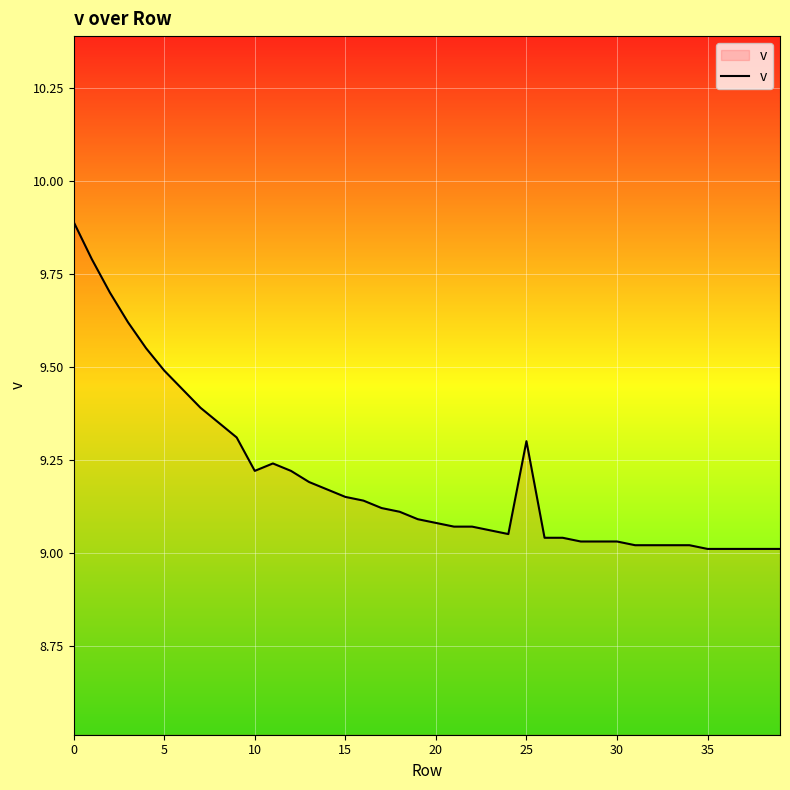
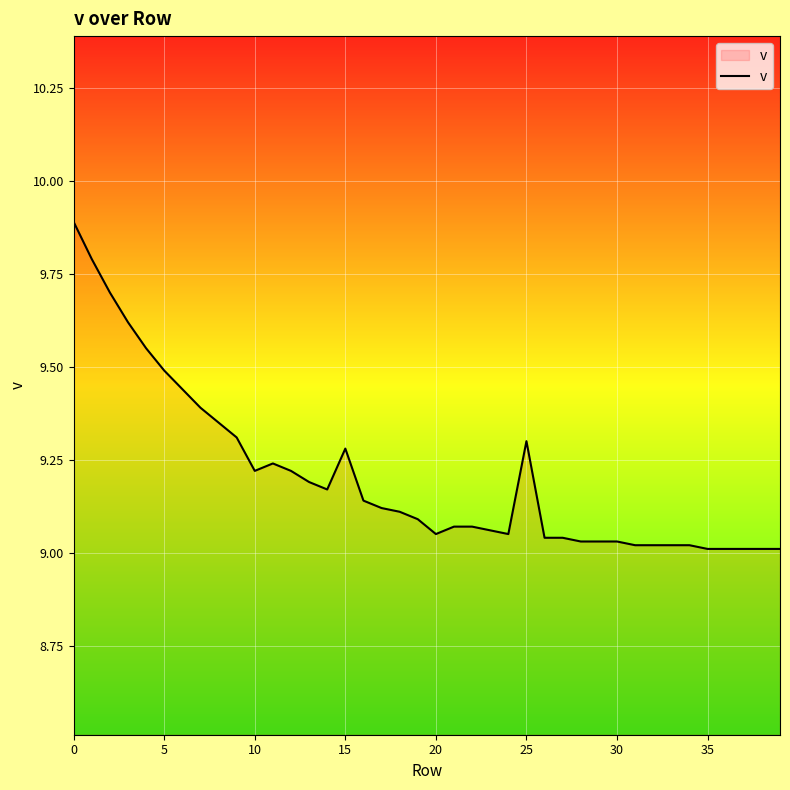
  {
    "0": 9.89,
    "5": 9.49,
    "10": 9.22,
-   "15": 9.15,
-   "20": 9.08,
+   "15": 9.28,
+   "20": 9.05,
    "25": 9.30,
    "30": 9.03,
    "35": 9.01
  }
